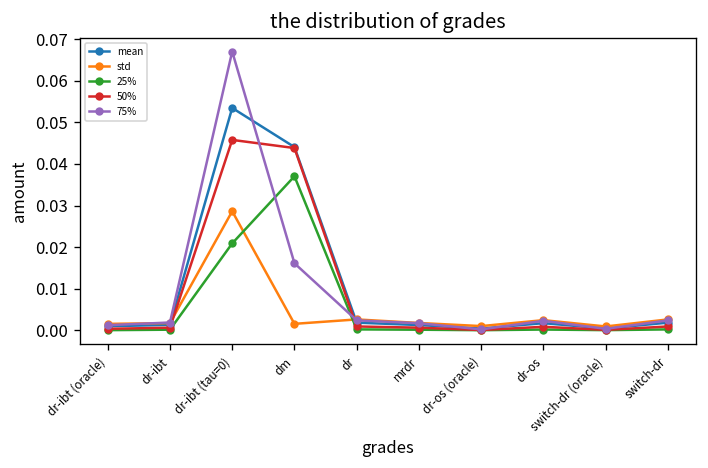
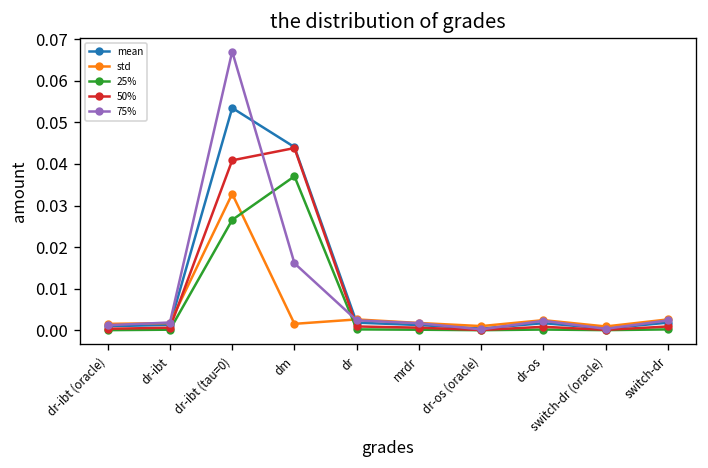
  {
    "mean": {
      "dr-ibt (tau=0)": 0.053
    },
    "std": {
-     "dr-ibt (tau=0)": 0.029,
+     "dr-ibt (tau=0)": 0.033,
      "dm": 0.002
    },
    "25%": {
-     "dr-ibt (tau=0)": 0.021,
+     "dr-ibt (tau=0)": 0.027,
      "dm": 0.037
    },
    "50%": {
-     "dr-ibt (tau=0)": 0.046
+     "dr-ibt (tau=0)": 0.041
    },
    "75%": {
      "dr-ibt (tau=0)": 0.067,
      "dm": 0.016
    }
  }
